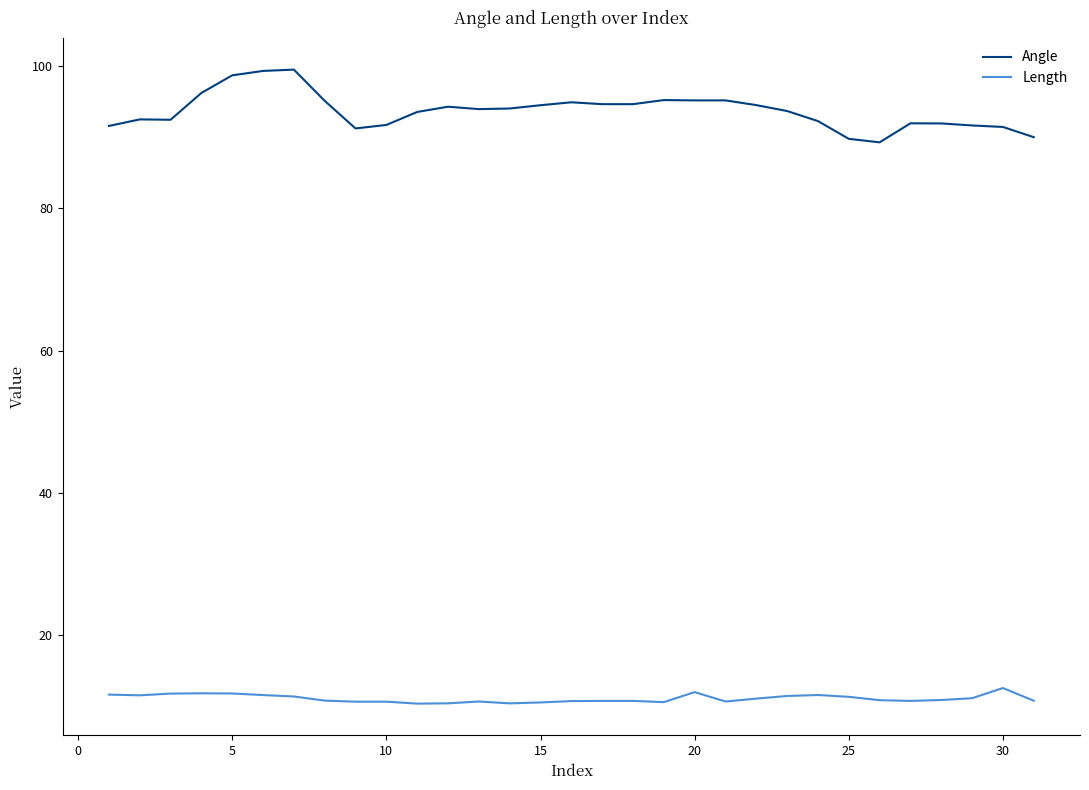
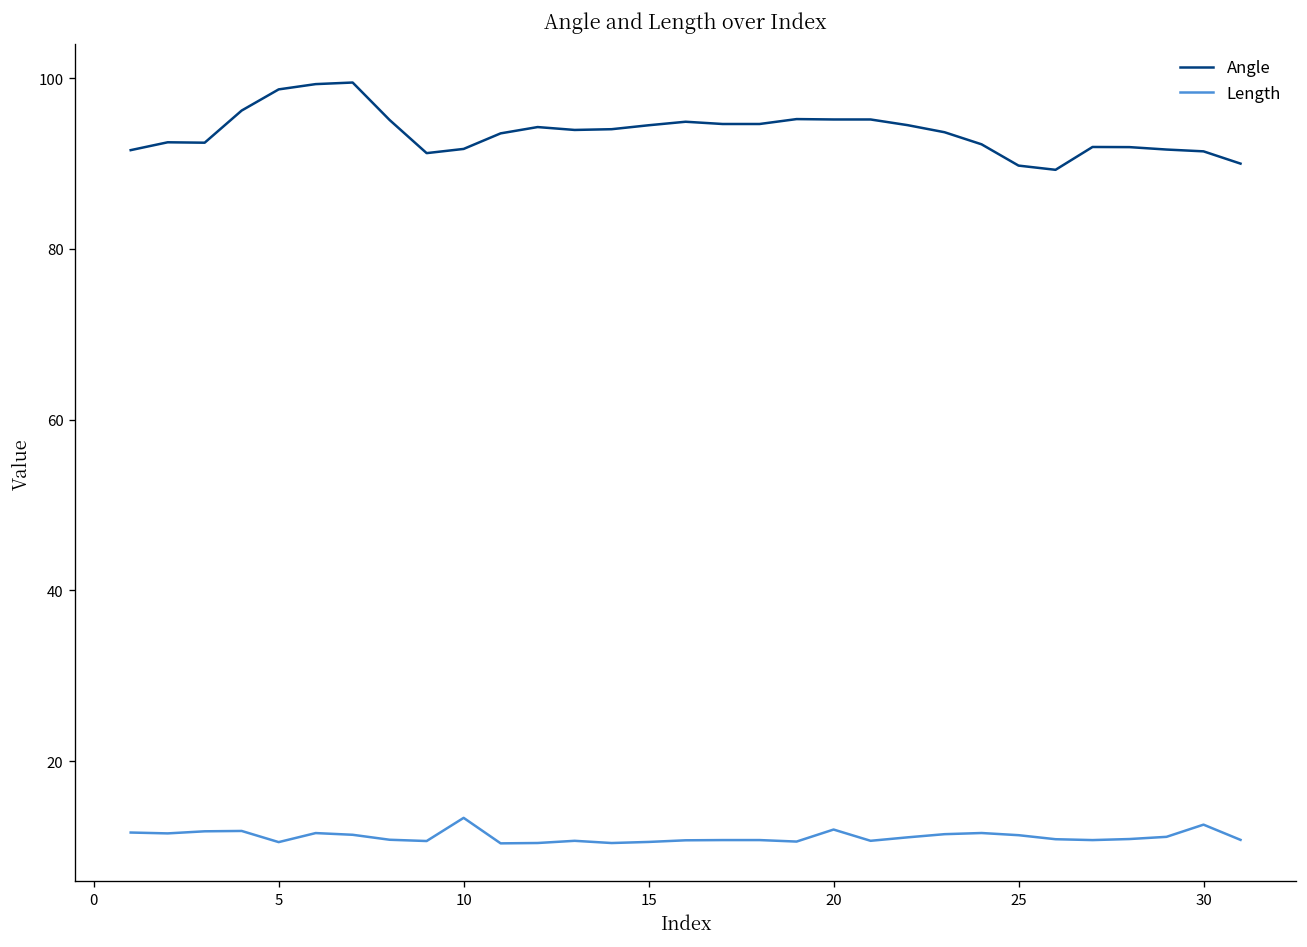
  {
    "Angle": {
      "5": 99,
      "10": 92,
      "15": 94,
      "20": 95,
      "25": 90,
      "30": 91
    },
    "Length": {
-     "5": 12,
-     "10": 11,
+     "5": 11,
+     "10": 13,
      "15": 11,
      "20": 12,
      "25": 11,
      "30": 13
    }
  }
